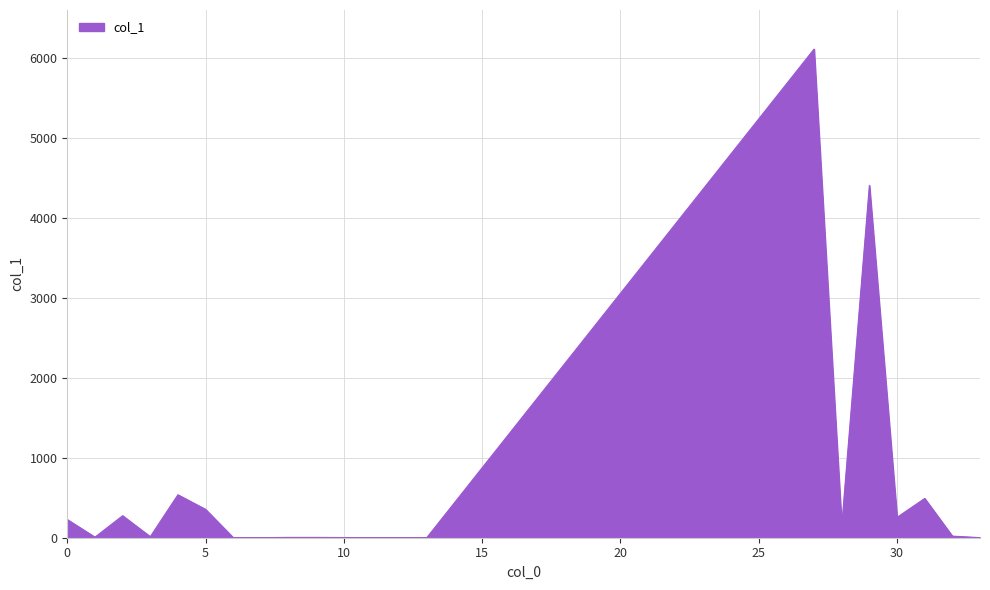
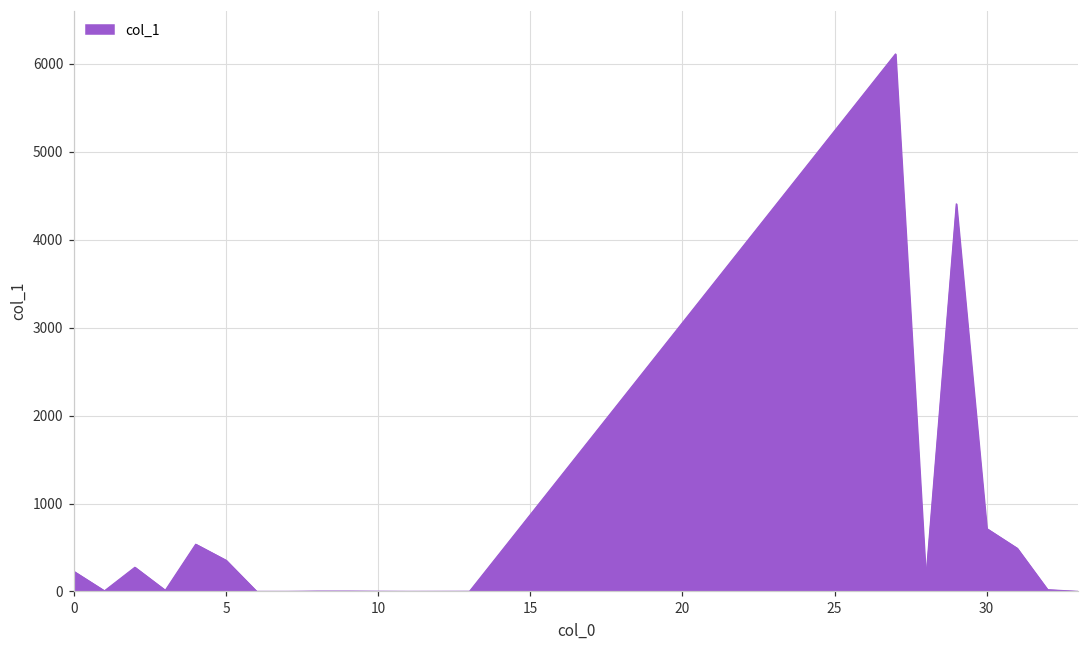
  {
    "0": 200,
    "5": 400,
-   "30": 300
+   "30": 700
  }
